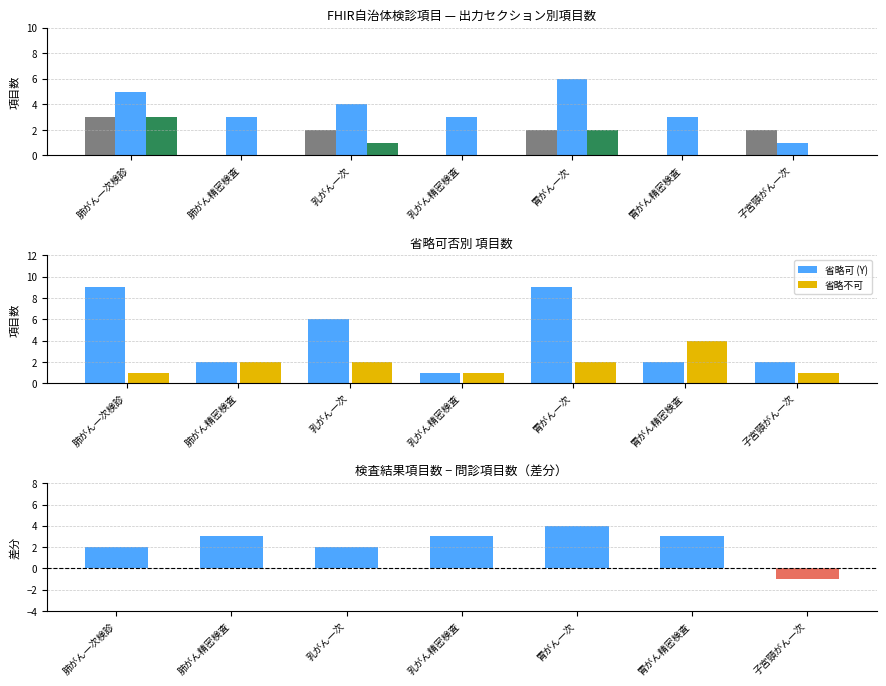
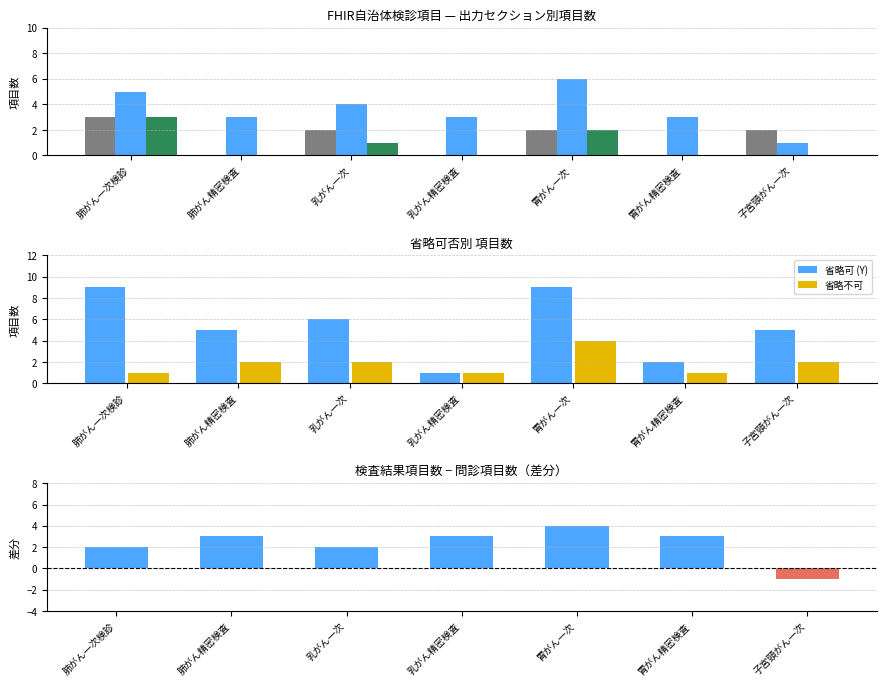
  {
    "省略可否別 項目数": {
      "省略可 (Y)": {
        "肺がん一次検診": 9,
-       "肺がん精密検査": 2,
+       "肺がん精密検査": 5,
        "乳がん一次": 6,
        "乳がん精密検査": 1,
        "胃がん一次": 9,
        "胃がん精密検査": 2,
-       "子宮頸がん一次": 2
+       "子宮頸がん一次": 5
      },
      "省略不可": {
        "肺がん一次検診": 1,
        "肺がん精密検査": 2,
        "乳がん一次": 2,
        "乳がん精密検査": 1,
-       "胃がん一次": 2,
-       "胃がん精密検査": 4,
-       "子宮頸がん一次": 1
+       "胃がん一次": 4,
+       "胃がん精密検査": 1,
+       "子宮頸がん一次": 2
      }
    },
    "検査結果項目数 − 問診項目数（差分）": {
      "肺がん一次検診": 2.0,
      "肺がん精密検査": 3.0,
      "乳がん一次": 2.0,
      "乳がん精密検査": 3.0,
      "胃がん一次": 4.0,
      "胃がん精密検査": 3.0,
      "子宮頸がん一次": -1.0
    }
  }
